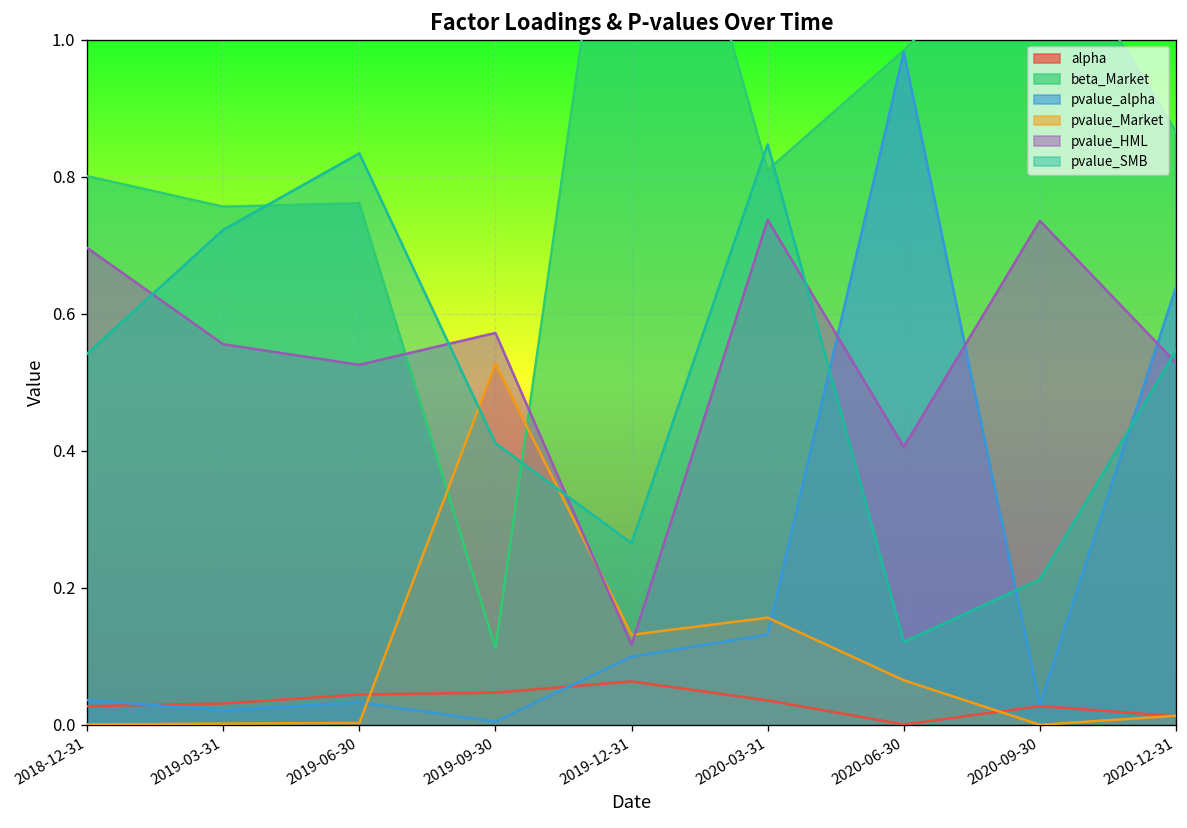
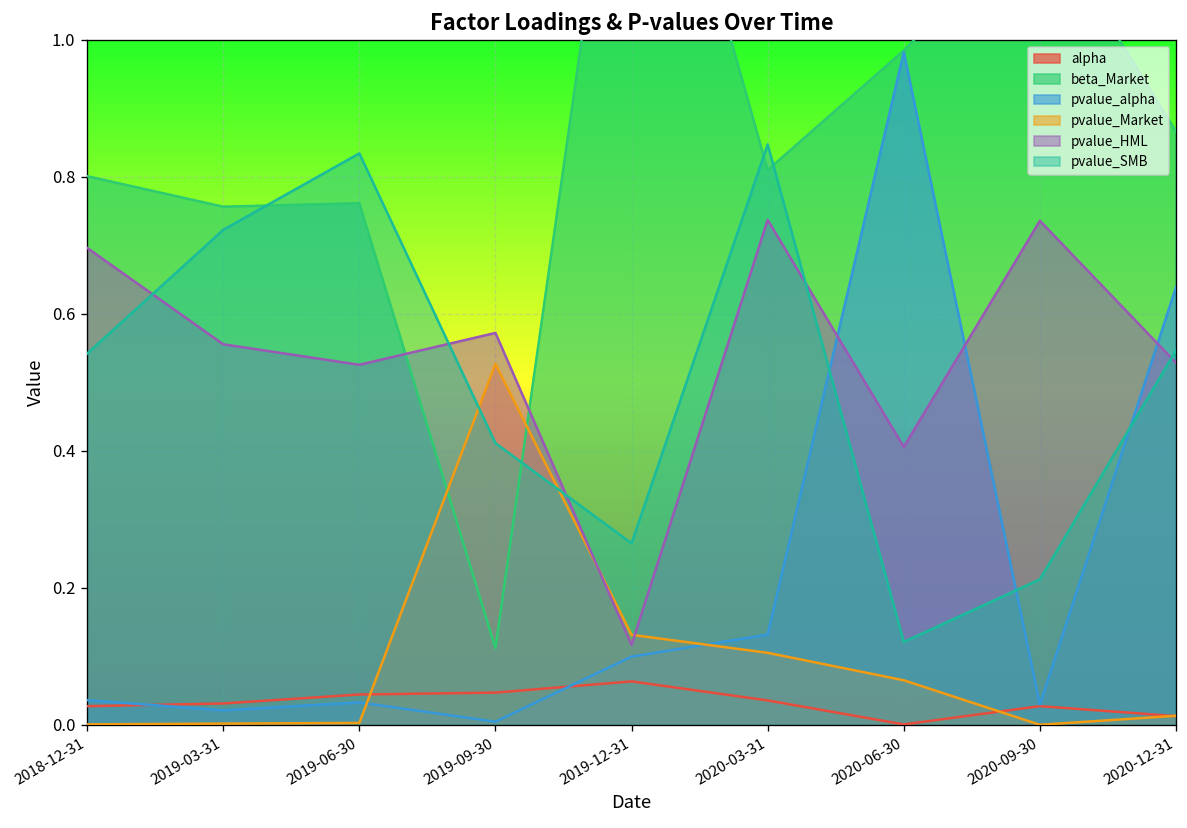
  {
    "alpha": {
      "2018-12-31": 0.03,
      "2019-03-31": 0.03,
      "2019-06-30": 0.04,
      "2019-09-30": 0.05,
      "2019-12-31": 0.06,
      "2020-03-31": 0.04,
      "2020-06-30": 0.00
    },
    "pvalue_alpha": {
      "2018-12-31": 0.04,
      "2019-03-31": 0.02,
      "2019-06-30": 0.03,
      "2019-09-30": 0.00,
      "2019-12-31": 0.10,
      "2020-03-31": 0.13,
      "2020-12-31": 0.64
    },
    "pvalue_Market": {
      "2018-12-31": 0.00,
      "2019-03-31": 0.00,
      "2019-06-30": 0.00,
      "2019-09-30": 0.53,
      "2019-12-31": 0.13,
-     "2020-03-31": 0.16,
+     "2020-03-31": 0.11,
      "2020-06-30": 0.07,
      "2020-09-30": 0.00
    },
    "pvalue_HML": {
      "2018-12-31": 0.70,
      "2019-03-31": 0.56,
      "2019-06-30": 0.53,
      "2019-09-30": 0.57,
      "2019-12-31": 0.12,
      "2020-03-31": 0.74,
      "2020-06-30": 0.41,
      "2020-09-30": 0.74,
      "2020-12-31": 0.53
    }
  }
